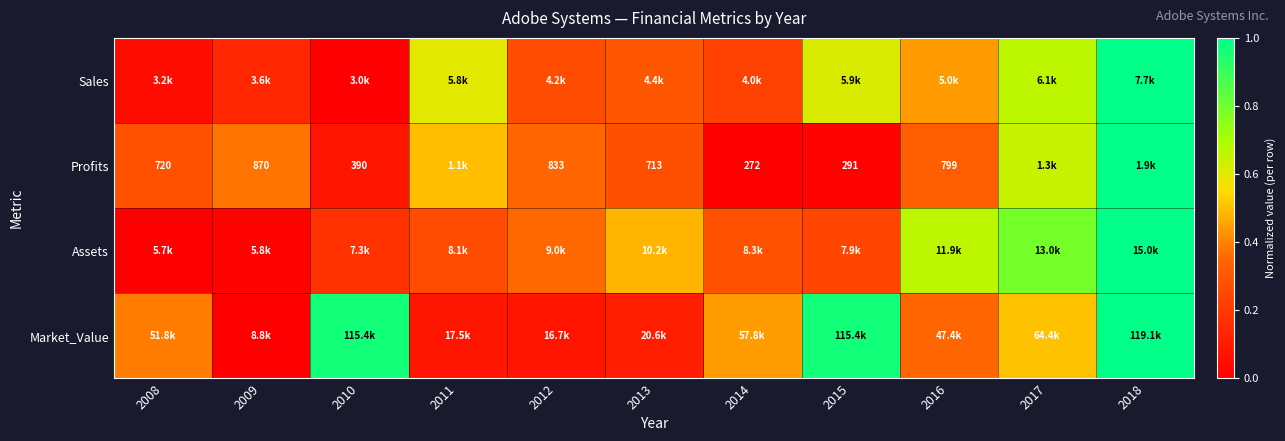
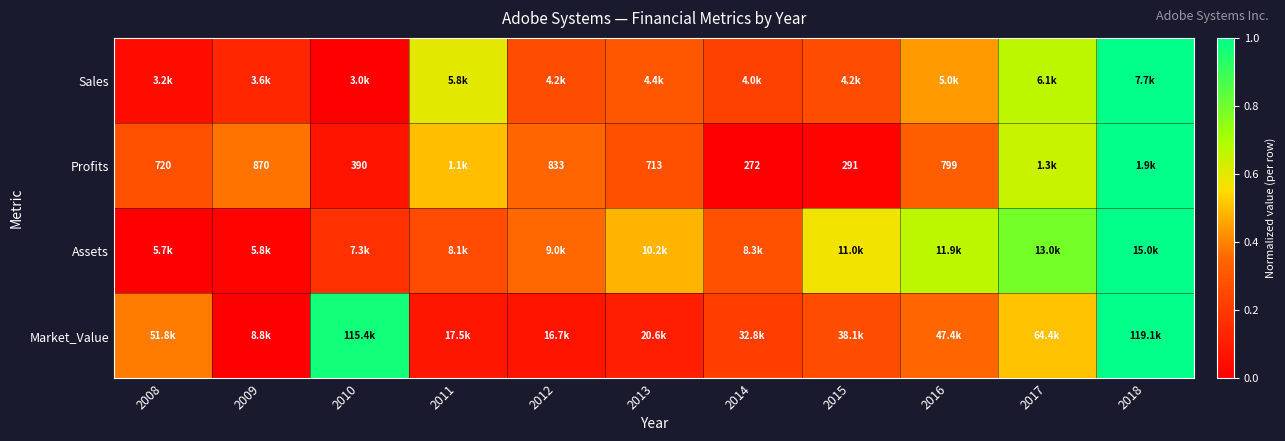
  {
    "Sales": {
      "2008": "3.2k",
      "2009": "3.6k",
      "2010": "3.0k",
      "2011": "5.8k",
      "2012": "4.2k",
      "2013": "4.4k",
      "2014": "4.0k",
-     "2015": "5.9k",
+     "2015": "4.2k",
      "2016": "5.0k",
      "2017": "6.1k",
      "2018": "7.7k"
    },
    "Profits": {
      "2008": "720",
      "2009": "870",
      "2010": "390",
      "2011": "1.1k",
      "2012": "833",
      "2013": "713",
      "2014": "272",
      "2015": "291",
      "2016": "799",
      "2017": "1.3k",
      "2018": "1.9k"
    },
    "Assets": {
      "2008": "5.7k",
      "2009": "5.8k",
      "2010": "7.3k",
      "2011": "8.1k",
      "2012": "9.0k",
      "2013": "10.2k",
      "2014": "8.3k",
-     "2015": "7.9k",
+     "2015": "11.0k",
      "2016": "11.9k",
      "2017": "13.0k",
      "2018": "15.0k"
    },
    "Market_Value": {
      "2008": "51.8k",
      "2009": "8.8k",
      "2010": "115.4k",
      "2011": "17.5k",
      "2012": "16.7k",
      "2013": "20.6k",
-     "2014": "57.8k",
-     "2015": "115.4k",
+     "2014": "32.8k",
+     "2015": "38.1k",
      "2016": "47.4k",
      "2017": "64.4k",
      "2018": "119.1k"
    }
  }
